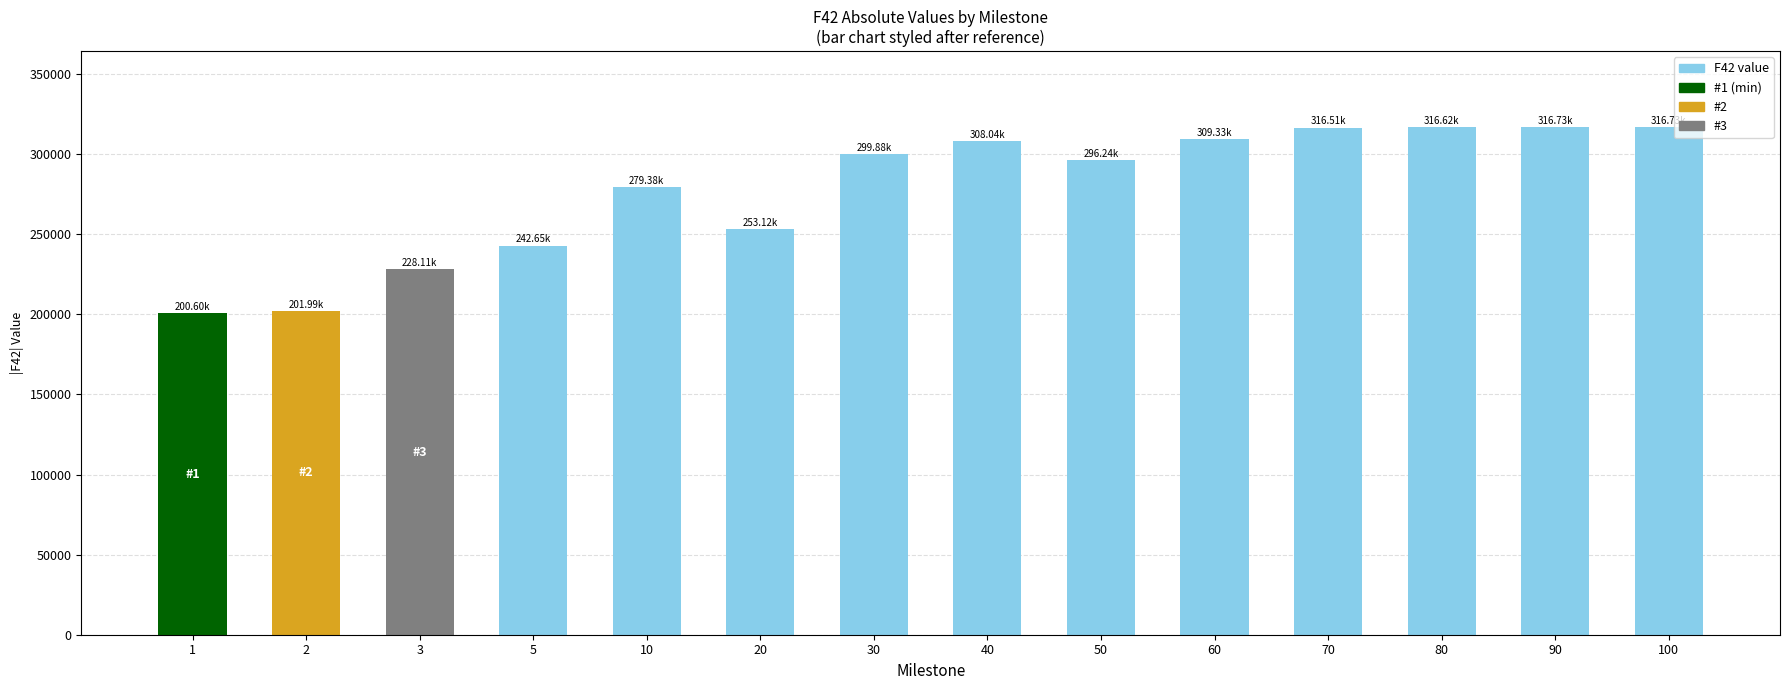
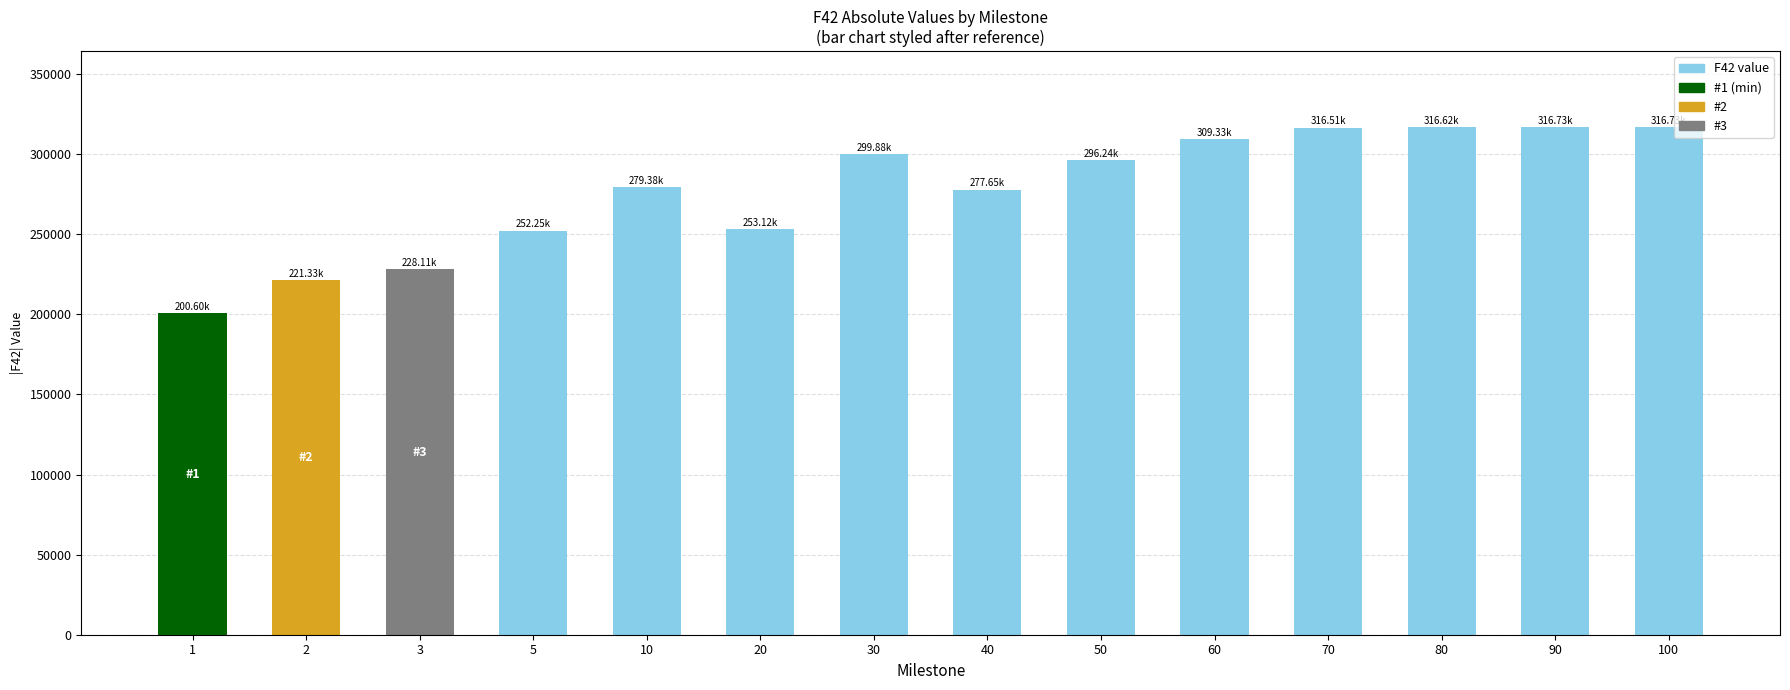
  {
    "1": "200.60k",
-   "2": "201.99k",
+   "2": "221.33k",
    "3": "228.11k",
-   "5": "242.65k",
+   "5": "252.25k",
    "10": "279.38k",
    "20": "253.12k",
    "30": "299.88k",
-   "40": "308.04k",
+   "40": "277.65k",
    "50": "296.24k",
    "60": "309.33k",
    "70": "316.51k",
    "80": "316.62k",
    "90": "316.73k"
  }
